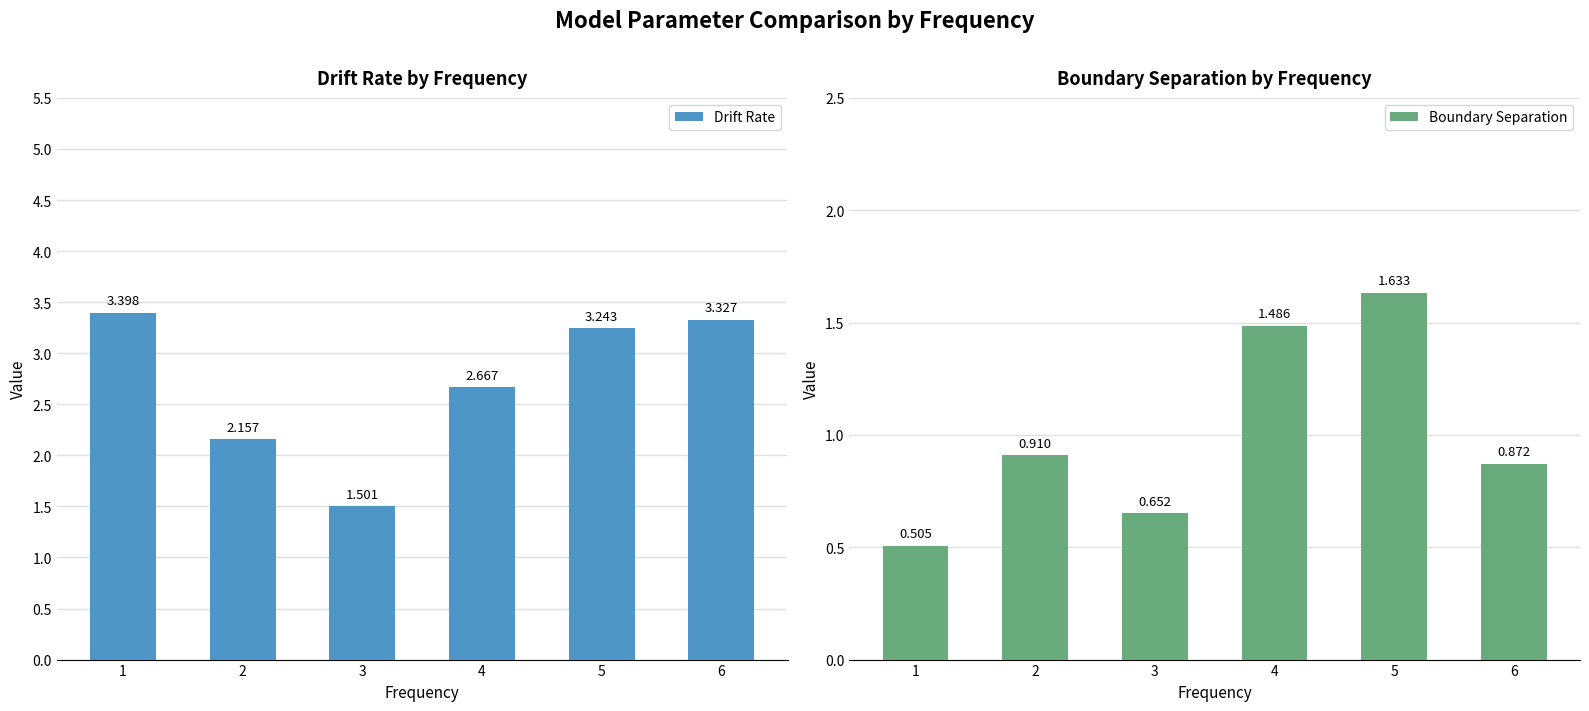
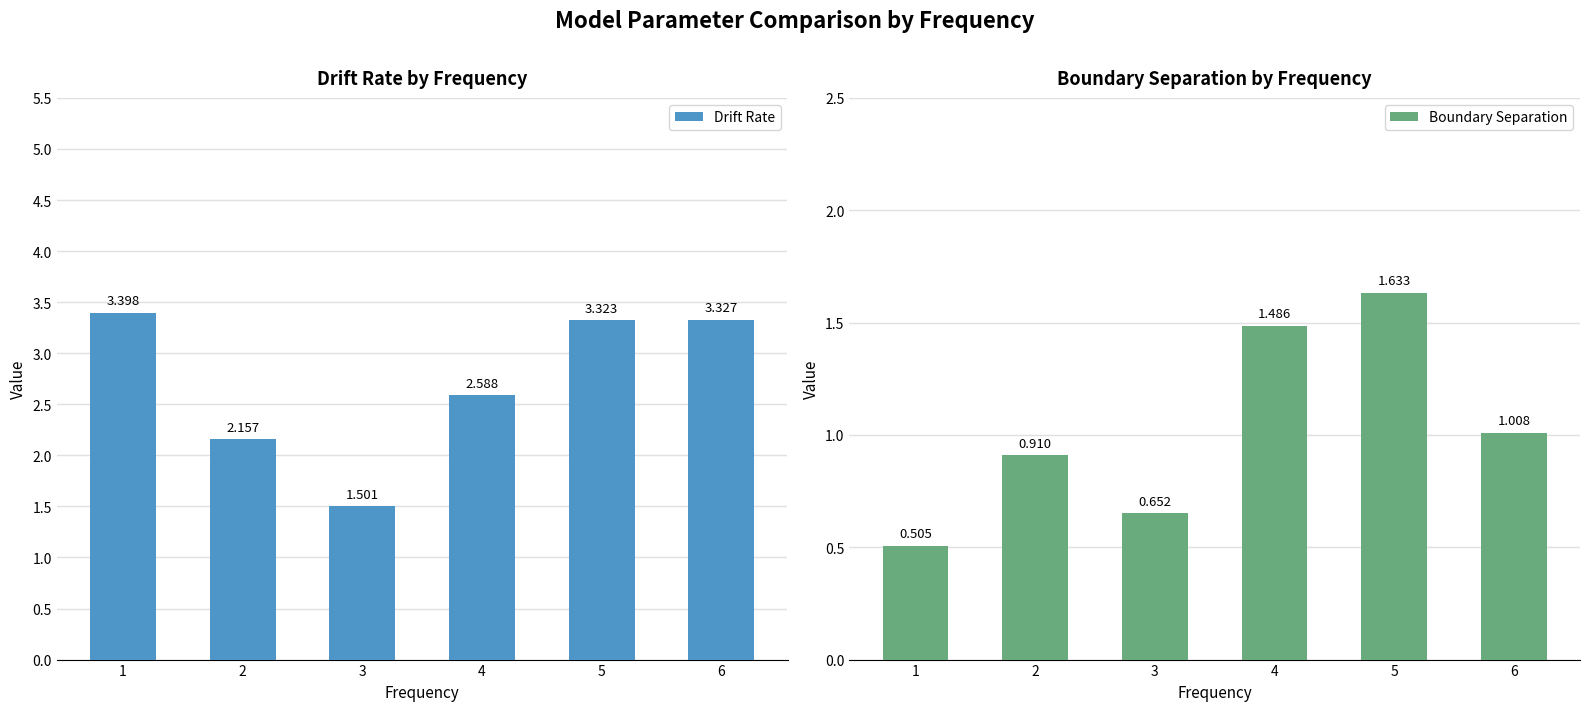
  {
    "Drift Rate by Frequency": {
      "1": 3.398,
      "2": 2.157,
      "3": 1.501,
-     "4": 2.667,
-     "5": 3.243,
+     "4": 2.588,
+     "5": 3.323,
      "6": 3.327
    },
    "Boundary Separation by Frequency": {
      "1": 0.505,
      "2": 0.910,
      "3": 0.652,
      "4": 1.486,
      "5": 1.633,
-     "6": 0.872
+     "6": 1.008
    }
  }
